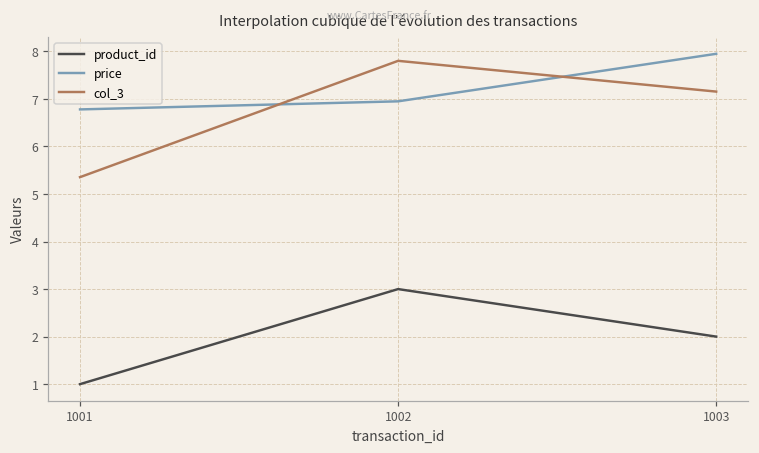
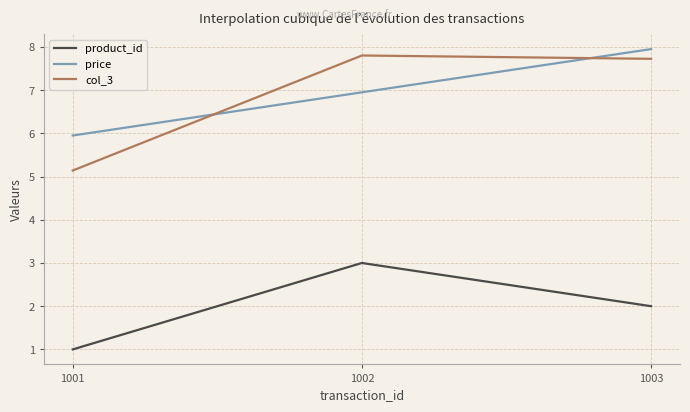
  {
    "product_id": {
      "1001": 1.0,
      "1002": 3.0,
      "1003": 2.0
    },
    "price": {
-     "1001": 6.8,
+     "1001": 6.0,
      "1002": 7.0,
      "1003": 8.0
    },
    "col_3": {
-     "1001": 5.4,
+     "1001": 5.1,
      "1002": 7.8,
-     "1003": 7.2
+     "1003": 7.7
    }
  }
